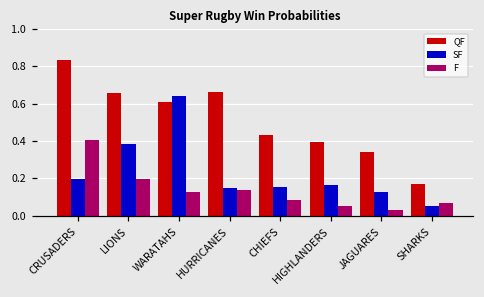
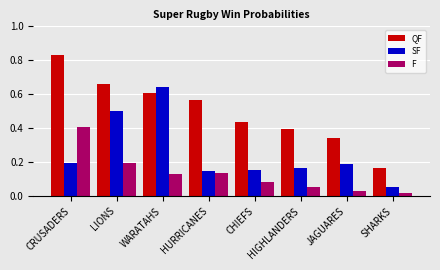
  {
    "QF": {
      "CRUSADERS": 0.83,
      "LIONS": 0.66,
      "WARATAHS": 0.61,
-     "HURRICANES": 0.66,
+     "HURRICANES": 0.57,
      "CHIEFS": 0.43,
      "HIGHLANDERS": 0.39,
      "JAGUARES": 0.34,
      "SHARKS": 0.17
    },
    "SF": {
      "CRUSADERS": 0.20,
-     "LIONS": 0.39,
+     "LIONS": 0.50,
      "WARATAHS": 0.64,
      "HURRICANES": 0.15,
      "CHIEFS": 0.16,
      "HIGHLANDERS": 0.16,
-     "JAGUARES": 0.13,
+     "JAGUARES": 0.19,
      "SHARKS": 0.05
    },
    "F": {
      "CRUSADERS": 0.41,
      "LIONS": 0.20,
      "WARATAHS": 0.13,
      "HURRICANES": 0.14,
      "CHIEFS": 0.08,
      "HIGHLANDERS": 0.05,
      "JAGUARES": 0.03,
-     "SHARKS": 0.07
+     "SHARKS": 0.02
    }
  }
